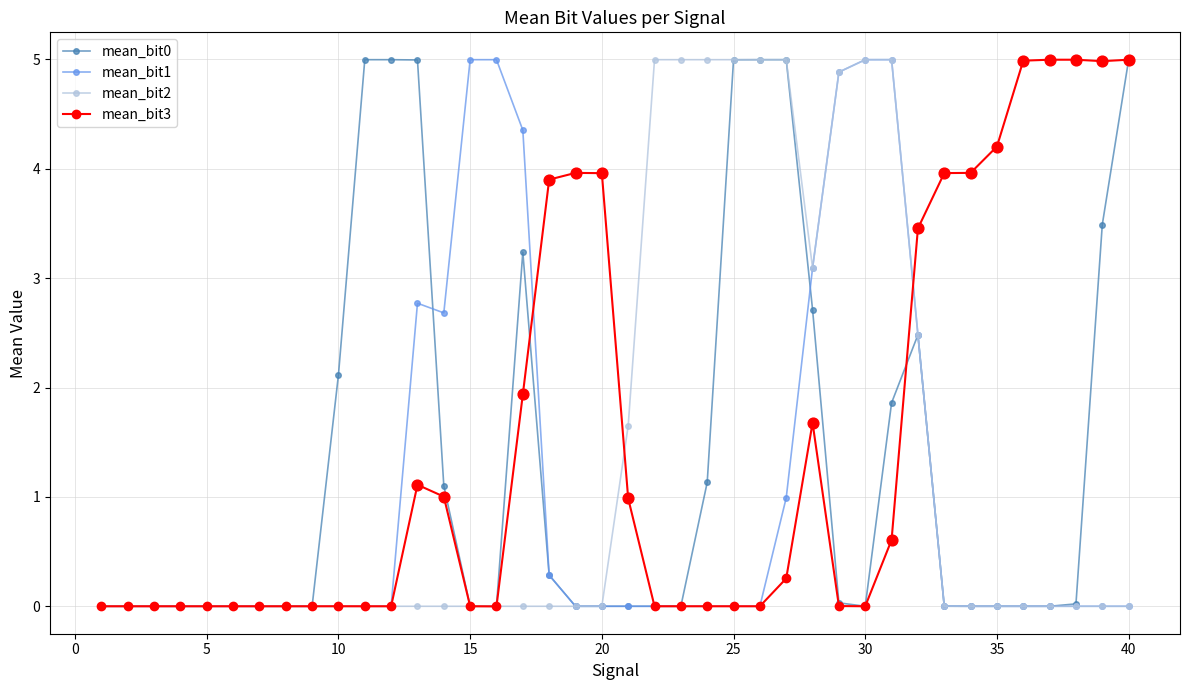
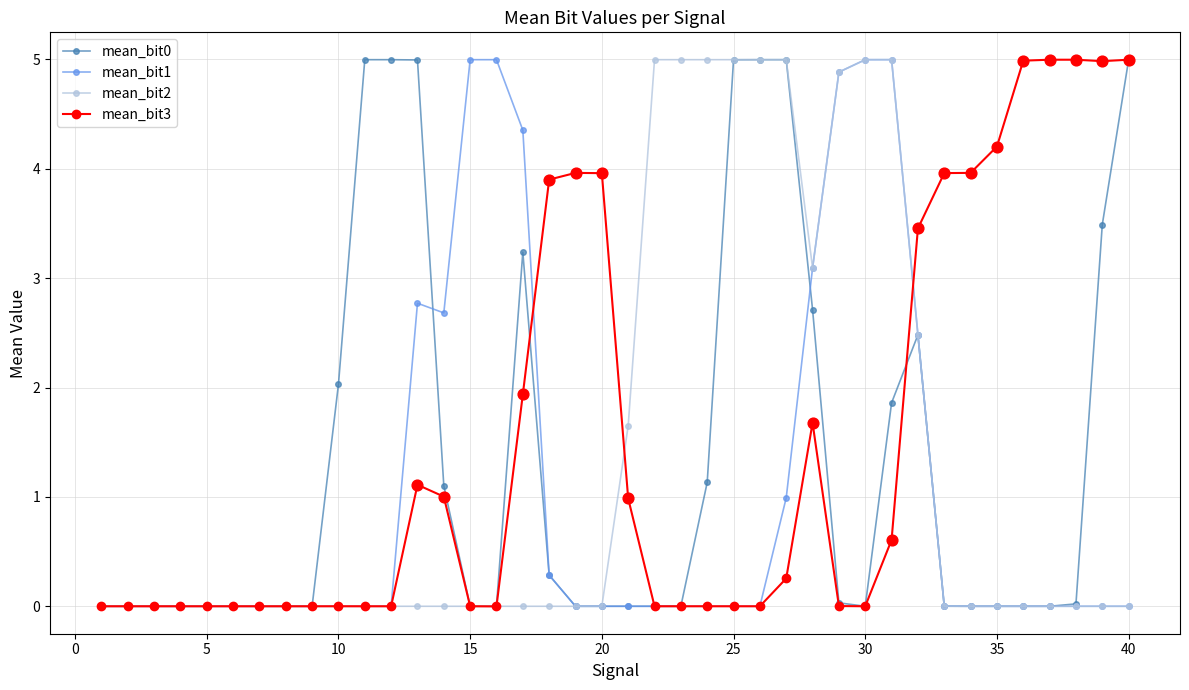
  {
    "mean_bit0": {
-     "10": 2.12
+     "10": 2.03
    },
    "mean_bit1": {
      "15": 5.00
    }
  }
